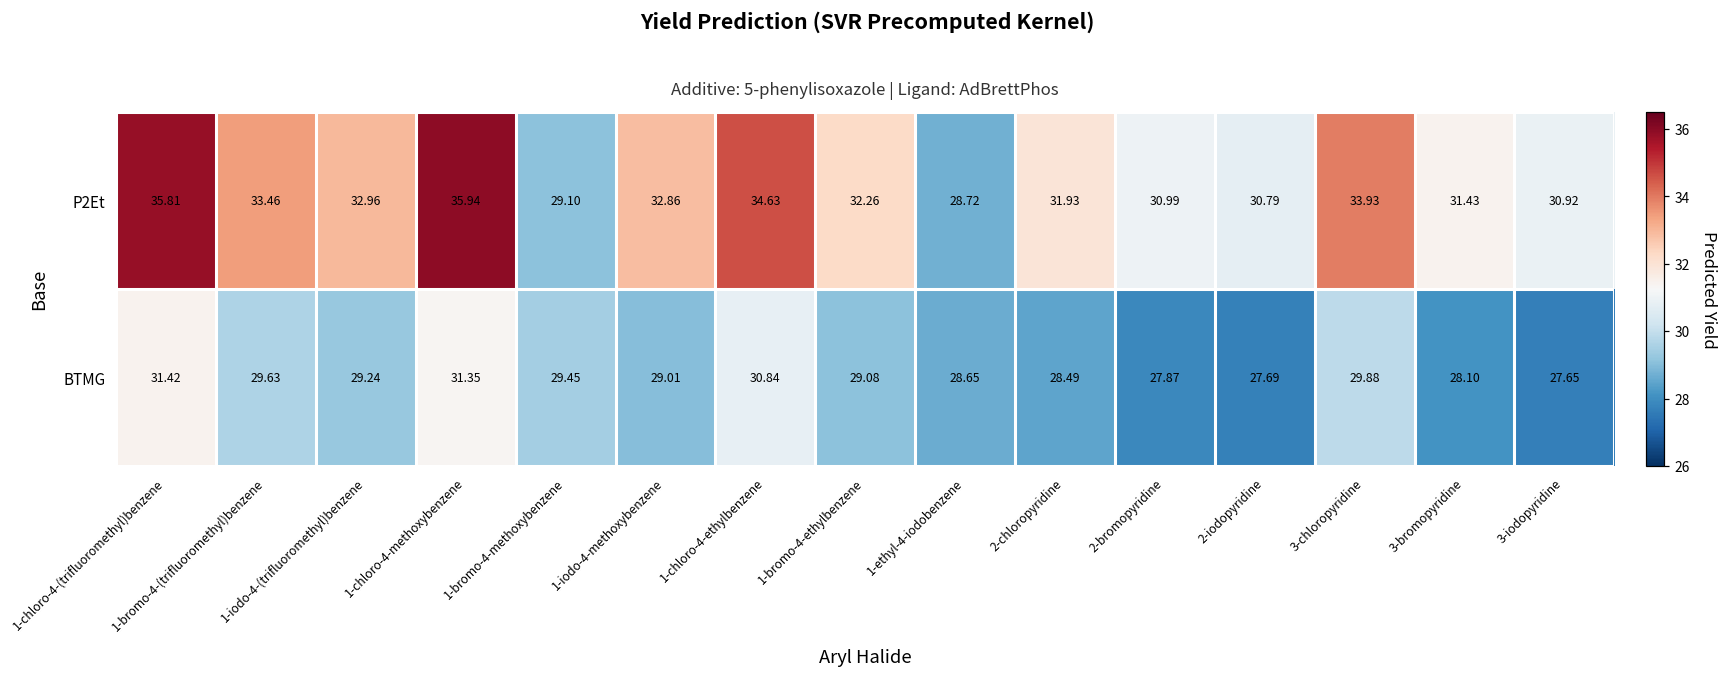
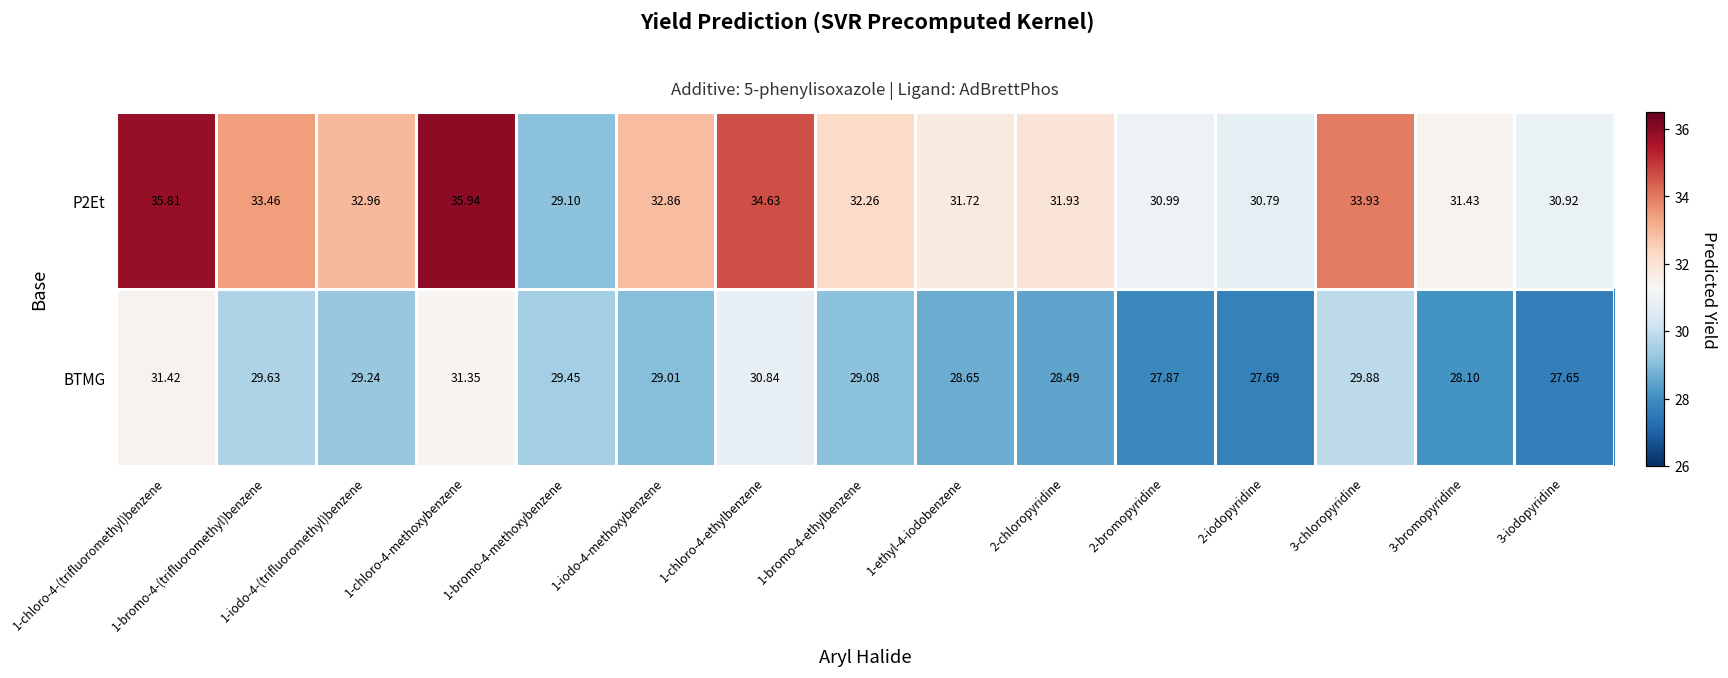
  {
    "P2Et": {
      "1-chloro-4-(trifluoromethyl)benzene": 35.81,
      "1-bromo-4-(trifluoromethyl)benzene": 33.46,
      "1-iodo-4-(trifluoromethyl)benzene": 32.96,
      "1-chloro-4-methoxybenzene": 35.94,
      "1-bromo-4-methoxybenzene": 29.10,
      "1-iodo-4-methoxybenzene": 32.86,
      "1-chloro-4-ethylbenzene": 34.63,
      "1-bromo-4-ethylbenzene": 32.26,
-     "1-ethyl-4-iodobenzene": 28.72,
+     "1-ethyl-4-iodobenzene": 31.72,
      "2-chloropyridine": 31.93,
      "2-bromopyridine": 30.99,
      "2-iodopyridine": 30.79,
      "3-chloropyridine": 33.93,
      "3-bromopyridine": 31.43,
      "3-iodopyridine": 30.92
    },
    "BTMG": {
      "1-chloro-4-(trifluoromethyl)benzene": 31.42,
      "1-bromo-4-(trifluoromethyl)benzene": 29.63,
      "1-iodo-4-(trifluoromethyl)benzene": 29.24,
      "1-chloro-4-methoxybenzene": 31.35,
      "1-bromo-4-methoxybenzene": 29.45,
      "1-iodo-4-methoxybenzene": 29.01,
      "1-chloro-4-ethylbenzene": 30.84,
      "1-bromo-4-ethylbenzene": 29.08,
      "1-ethyl-4-iodobenzene": 28.65,
      "2-chloropyridine": 28.49,
      "2-bromopyridine": 27.87,
      "2-iodopyridine": 27.69,
      "3-chloropyridine": 29.88,
      "3-bromopyridine": 28.10,
      "3-iodopyridine": 27.65
    }
  }
